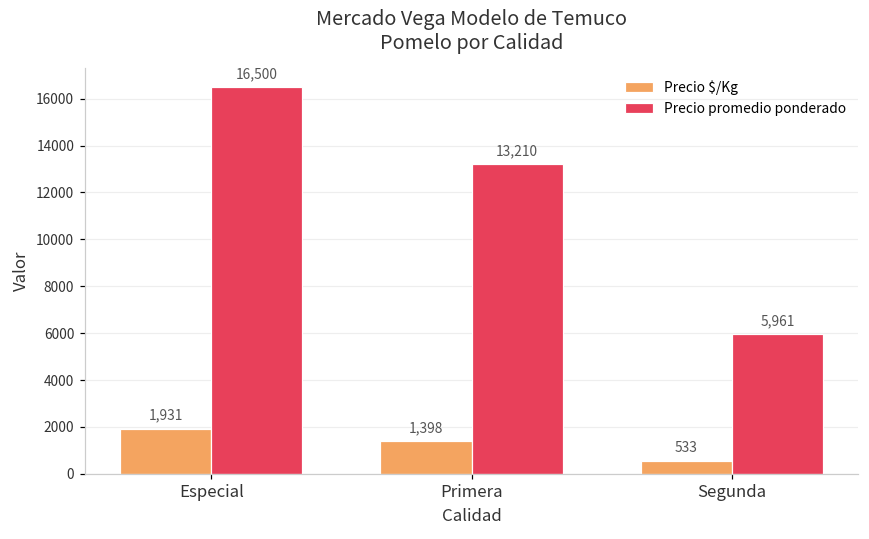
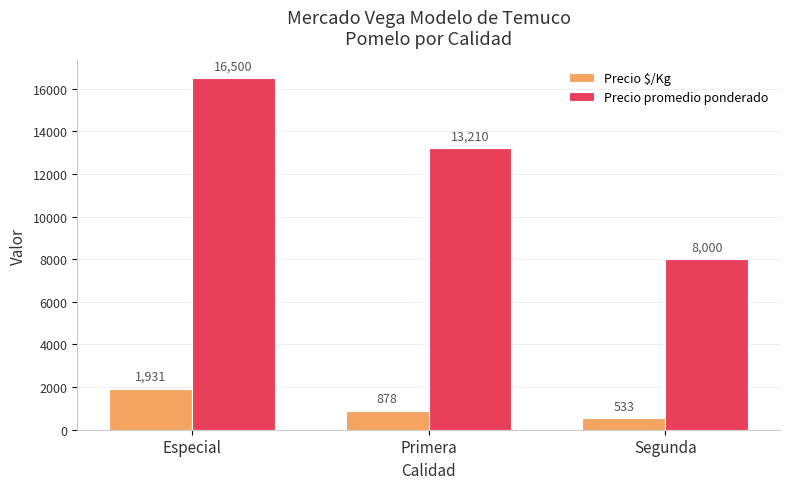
  {
    "Precio $/Kg": {
      "Especial": "1,931",
-     "Primera": "1,398",
+     "Primera": "878",
      "Segunda": "533"
    },
    "Precio promedio ponderado": {
      "Especial": "16,500",
      "Primera": "13,210",
-     "Segunda": "5,961"
+     "Segunda": "8,000"
    }
  }
